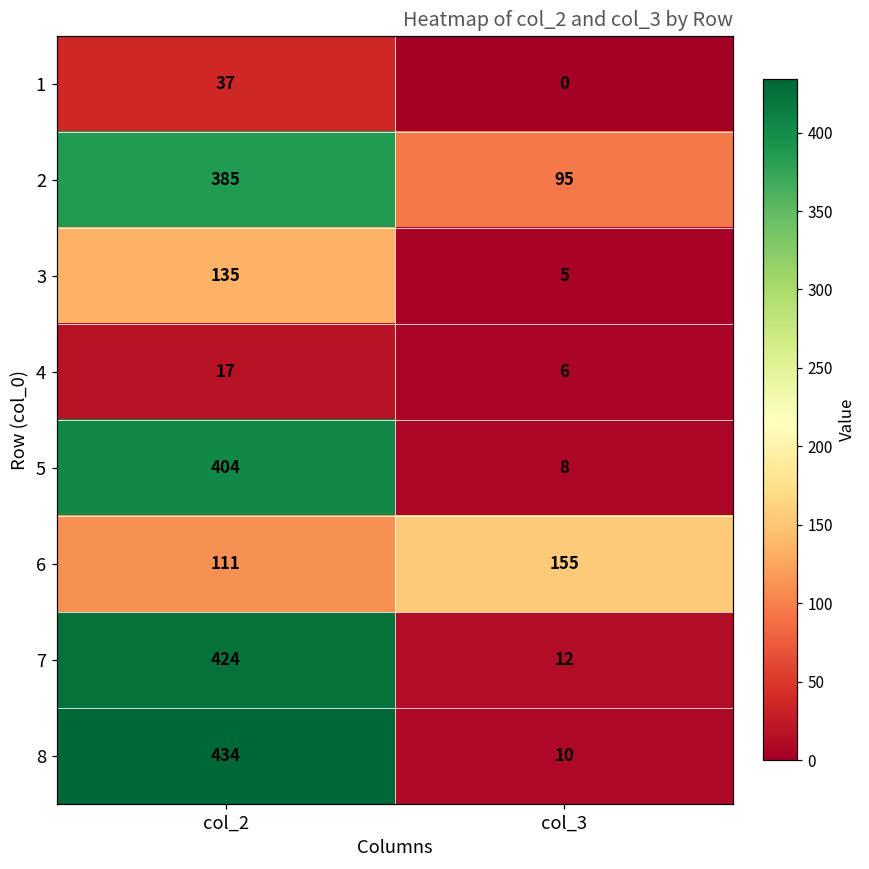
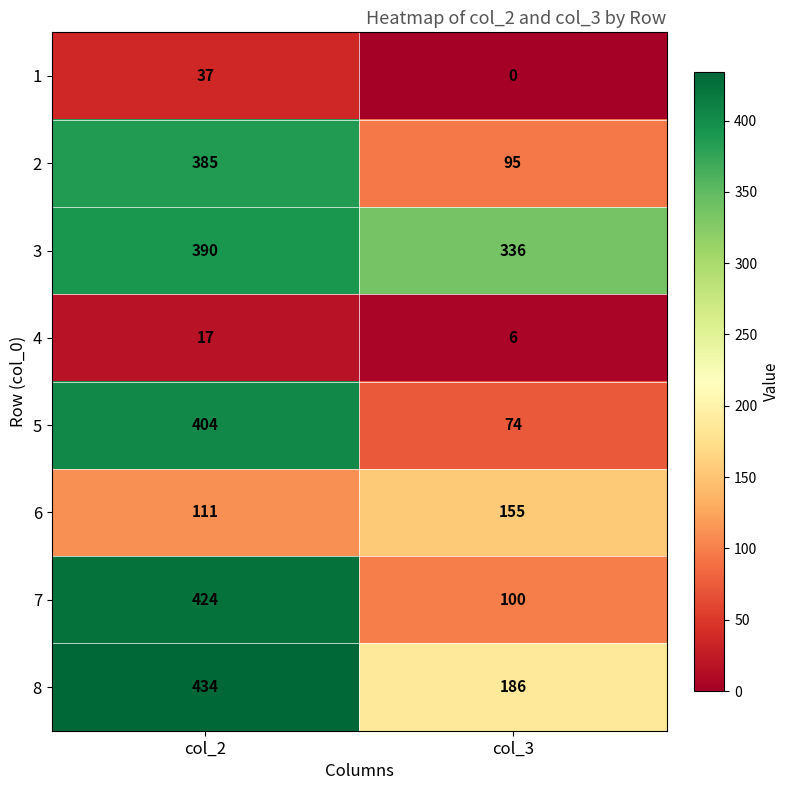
  {
    "1": {
      "col_2": 37,
      "col_3": 0
    },
    "2": {
      "col_2": 385,
      "col_3": 95
    },
    "3": {
-     "col_2": 135,
-     "col_3": 5
+     "col_2": 390,
+     "col_3": 336
    },
    "4": {
      "col_2": 17,
      "col_3": 6
    },
    "5": {
      "col_2": 404,
-     "col_3": 8
+     "col_3": 74
    },
    "6": {
      "col_2": 111,
      "col_3": 155
    },
    "7": {
      "col_2": 424,
-     "col_3": 12
+     "col_3": 100
    },
    "8": {
      "col_2": 434,
-     "col_3": 10
+     "col_3": 186
    }
  }
